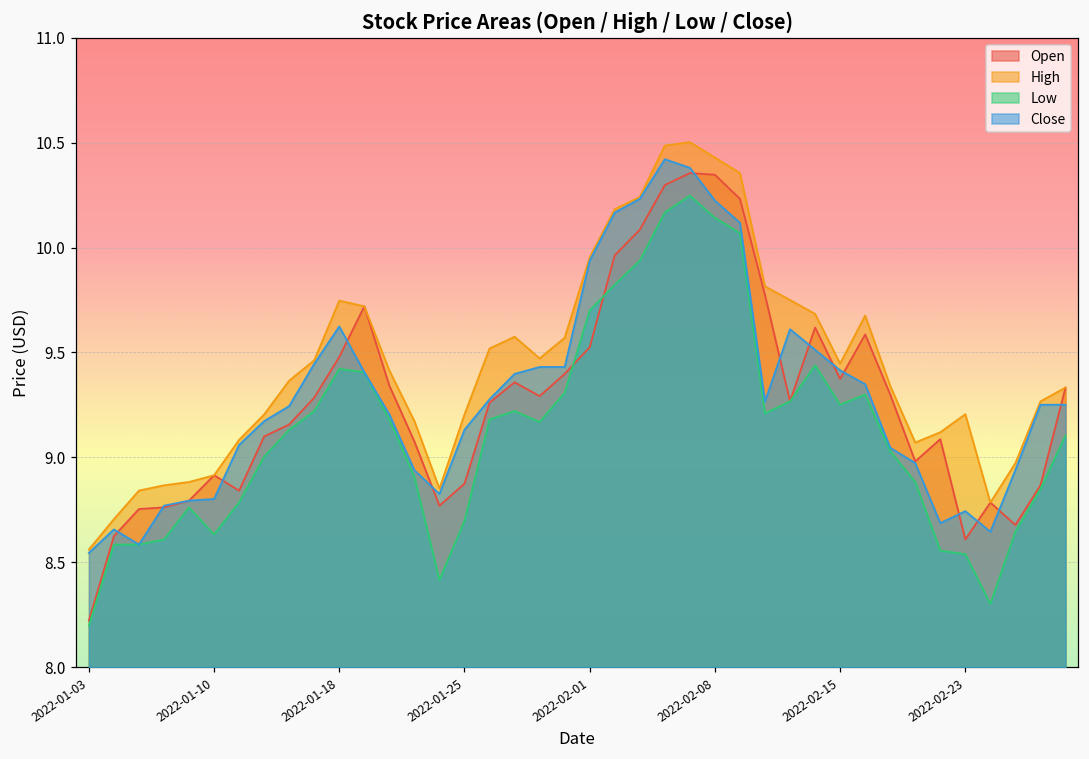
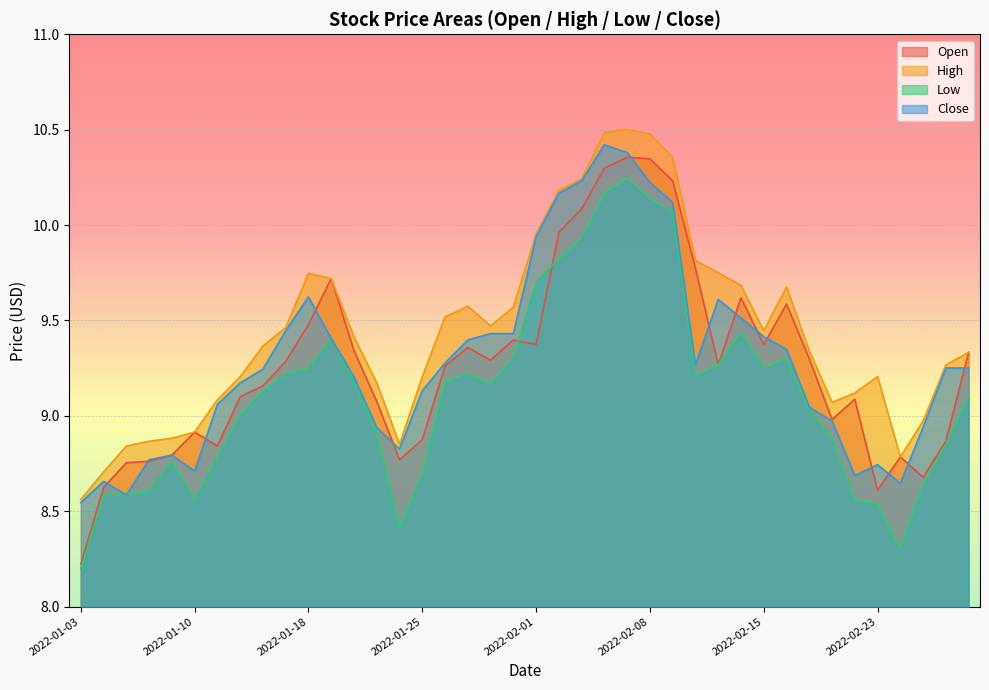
  {
    "Open": {
      "2022-01-03": 8.22,
      "2022-01-18": 9.48,
      "2022-01-25": 8.88,
-     "2022-02-01": 9.53,
+     "2022-02-01": 9.37,
      "2022-02-08": 10.35,
      "2022-02-15": 9.37,
      "2022-02-23": 8.61
    },
    "High": {
      "2022-01-03": 8.56,
      "2022-01-18": 9.75,
      "2022-01-25": 9.21,
      "2022-02-01": 9.95,
-     "2022-02-08": 10.43,
+     "2022-02-08": 10.48,
      "2022-02-15": 9.45,
      "2022-02-23": 9.21
    },
    "Low": {
      "2022-01-03": 8.20,
-     "2022-01-10": 8.63,
-     "2022-01-18": 9.42,
+     "2022-01-10": 8.56,
+     "2022-01-18": 9.25,
      "2022-01-25": 8.70,
      "2022-02-01": 9.70,
      "2022-02-08": 10.14,
      "2022-02-15": 9.25,
      "2022-02-23": 8.54
    },
    "Close": {
      "2022-01-03": 8.55,
-     "2022-01-10": 8.80,
+     "2022-01-10": 8.71,
      "2022-01-18": 9.62,
      "2022-01-25": 9.13,
      "2022-02-01": 9.94,
      "2022-02-08": 10.22,
      "2022-02-15": 9.42,
      "2022-02-23": 8.74
    }
  }
